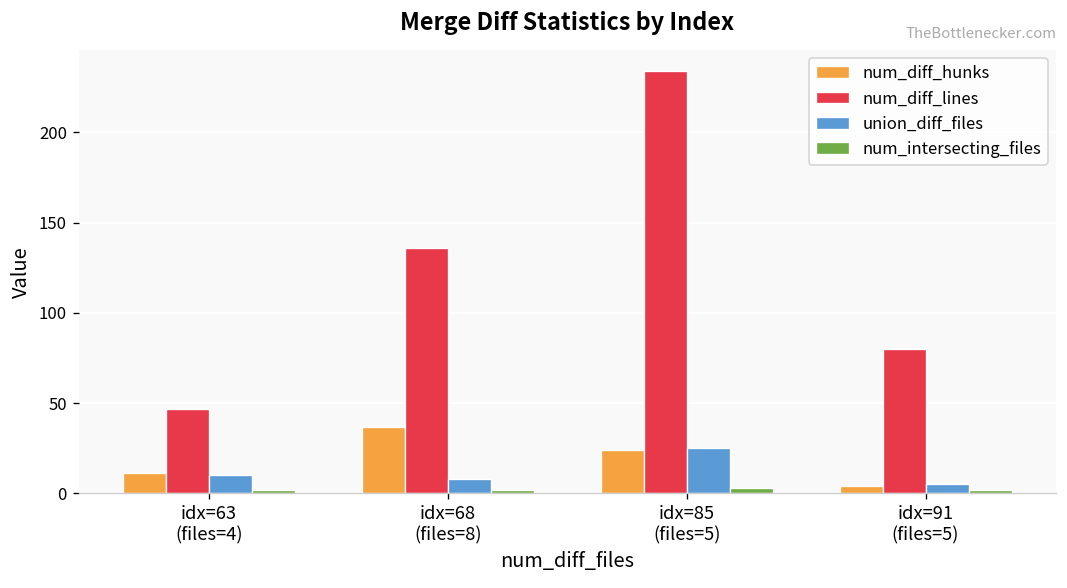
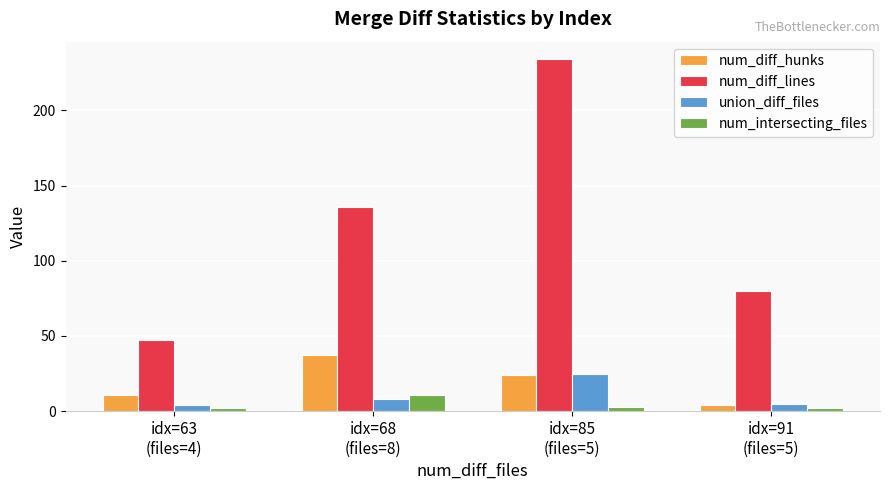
  {
    "num_diff_hunks": {
      "idx=63 (files=4)": 11,
      "idx=68 (files=8)": 37,
      "idx=85 (files=5)": 24,
      "idx=91 (files=5)": 4
    },
    "num_diff_lines": {
      "idx=63 (files=4)": 47,
      "idx=68 (files=8)": 136,
      "idx=85 (files=5)": 234,
      "idx=91 (files=5)": 80
    },
    "union_diff_files": {
-     "idx=63 (files=4)": 10,
+     "idx=63 (files=4)": 4,
      "idx=68 (files=8)": 8,
      "idx=85 (files=5)": 25,
      "idx=91 (files=5)": 5
    },
    "num_intersecting_files": {
      "idx=63 (files=4)": 2,
-     "idx=68 (files=8)": 2,
+     "idx=68 (files=8)": 11,
      "idx=85 (files=5)": 3,
      "idx=91 (files=5)": 2
    }
  }
